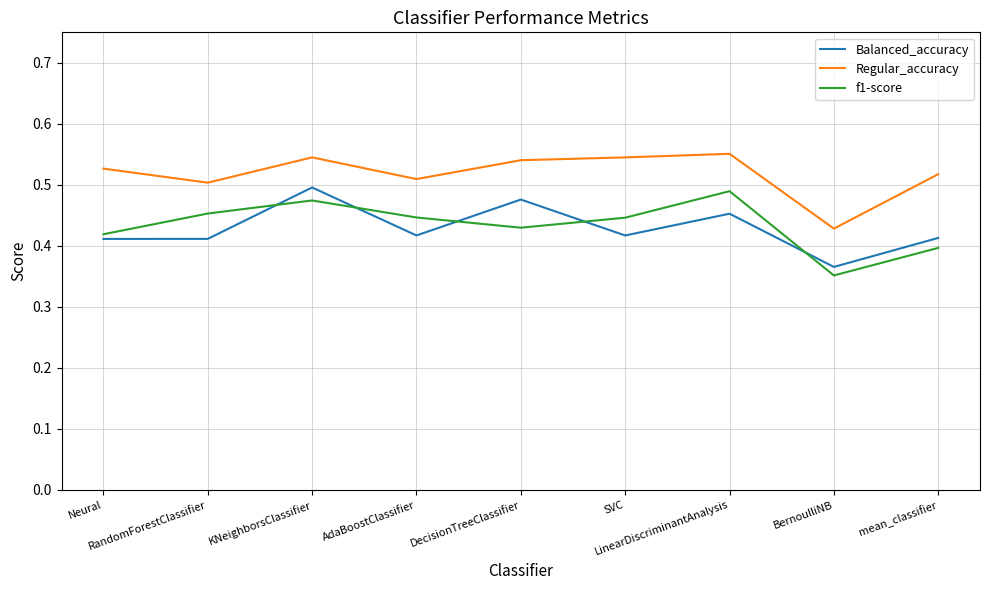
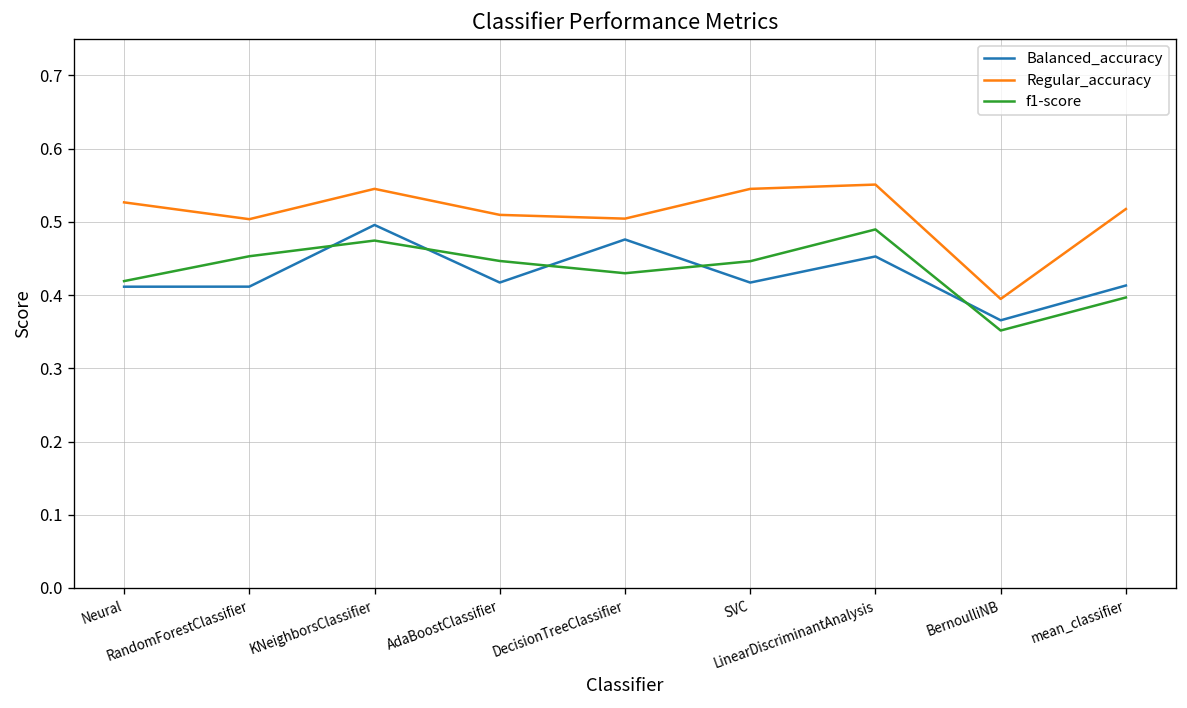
  {
    "Balanced_accuracy": {
      "Neural": 0.41,
      "RandomForestClassifier": 0.41,
      "KNeighborsClassifier": 0.50,
      "AdaBoostClassifier": 0.42,
      "DecisionTreeClassifier": 0.48,
      "SVC": 0.42,
      "LinearDiscriminantAnalysis": 0.45,
      "BernoulliNB": 0.37,
      "mean_classifier": 0.41
    },
    "Regular_accuracy": {
      "Neural": 0.53,
      "RandomForestClassifier": 0.50,
      "KNeighborsClassifier": 0.55,
      "AdaBoostClassifier": 0.51,
-     "DecisionTreeClassifier": 0.54,
+     "DecisionTreeClassifier": 0.50,
      "SVC": 0.55,
      "LinearDiscriminantAnalysis": 0.55,
-     "BernoulliNB": 0.43,
+     "BernoulliNB": 0.39,
      "mean_classifier": 0.52
    },
    "f1-score": {
      "Neural": 0.42,
      "RandomForestClassifier": 0.45,
      "KNeighborsClassifier": 0.47,
      "AdaBoostClassifier": 0.45,
      "DecisionTreeClassifier": 0.43,
      "SVC": 0.45,
      "LinearDiscriminantAnalysis": 0.49,
      "BernoulliNB": 0.35,
      "mean_classifier": 0.40
    }
  }
